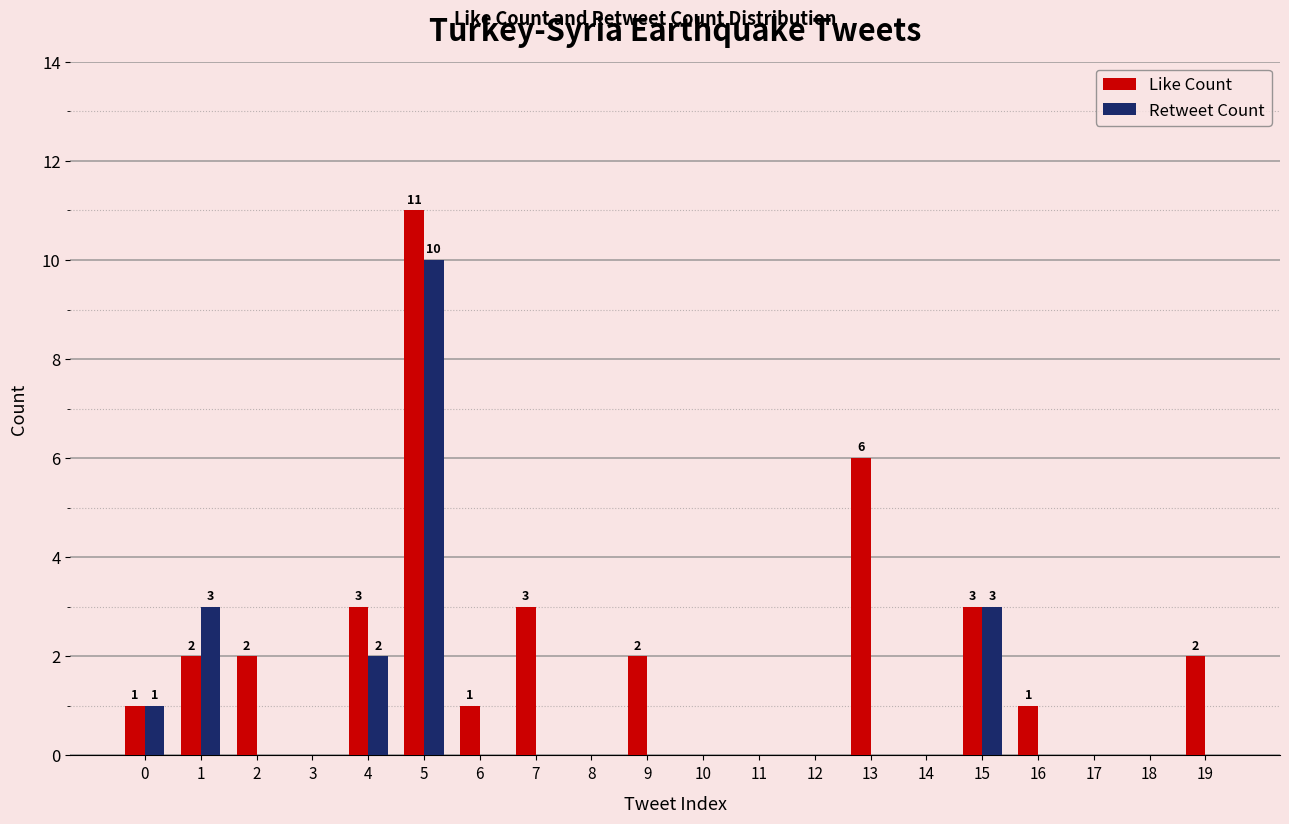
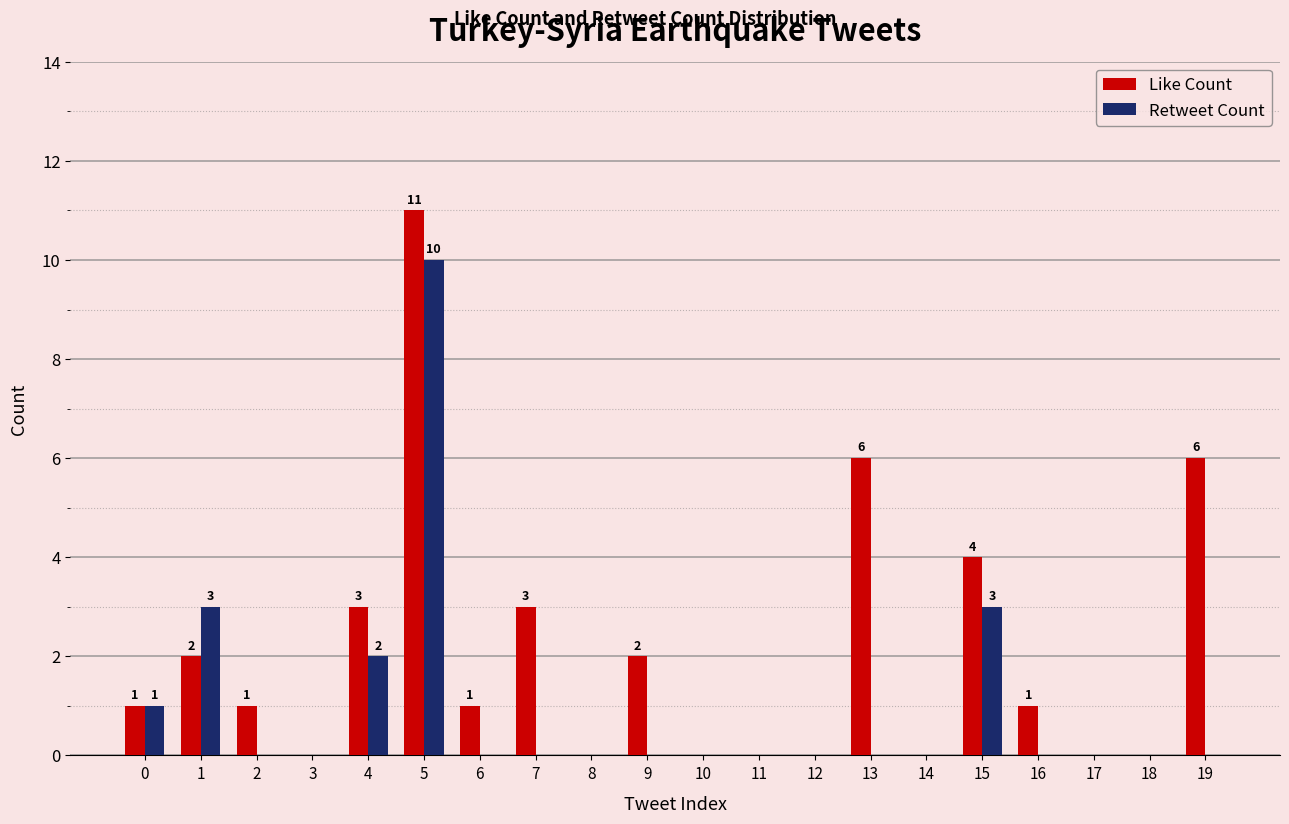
  {
    "Like Count": {
      "0": 1,
      "1": 2,
-     "2": 2,
+     "2": 1,
      "4": 3,
      "5": 11,
      "6": 1,
      "7": 3,
      "9": 2,
      "13": 6,
-     "15": 3,
+     "15": 4,
      "16": 1,
-     "19": 2
+     "19": 6
    },
    "Retweet Count": {
      "0": 1,
      "1": 3,
      "4": 2,
      "5": 10,
      "15": 3
    }
  }
